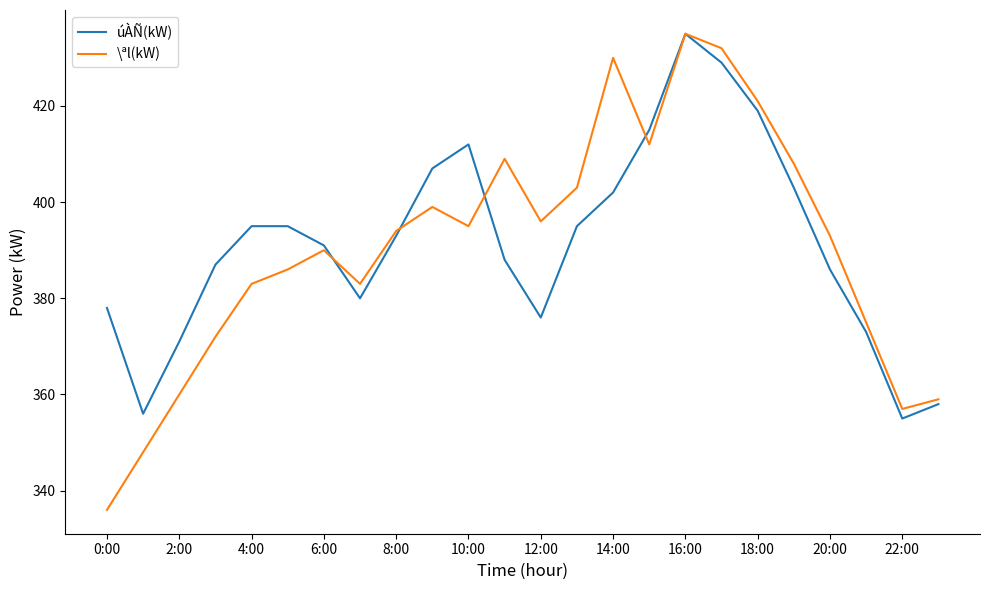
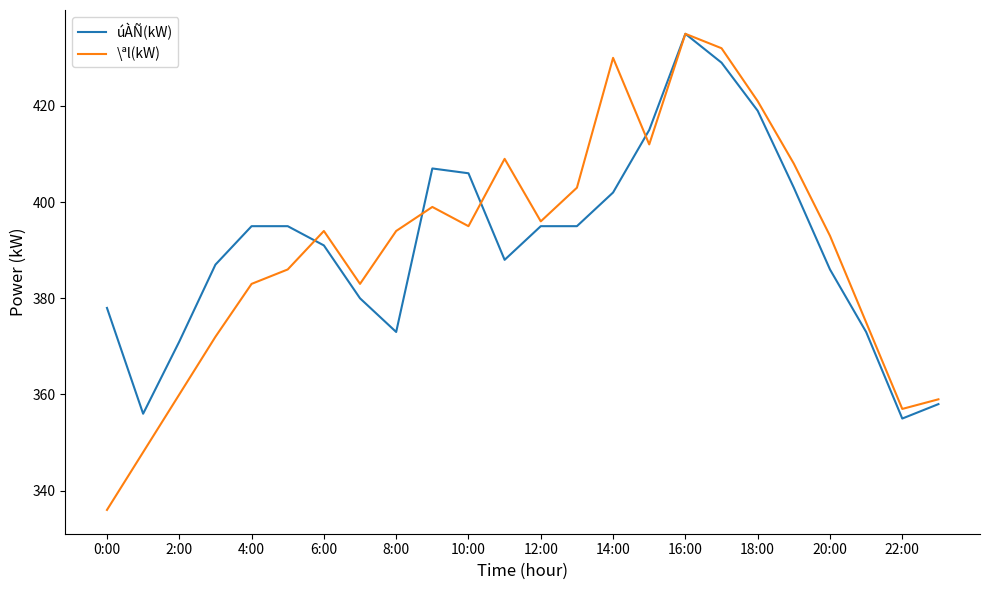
  {
    "úÀÑ(kW)": {
      "0:00": 378,
      "2:00": 371,
      "4:00": 395,
      "6:00": 391,
-     "8:00": 393,
-     "10:00": 412,
-     "12:00": 376,
+     "8:00": 373,
+     "10:00": 406,
+     "12:00": 395,
      "14:00": 402,
      "18:00": 419,
      "20:00": 386,
      "22:00": 355
    },
    "\\ªl(kW)": {
      "0:00": 336,
      "2:00": 360,
      "4:00": 383,
-     "6:00": 390,
+     "6:00": 394,
      "8:00": 394,
      "10:00": 395,
      "12:00": 396,
      "14:00": 430,
      "18:00": 421,
      "20:00": 393,
      "22:00": 357
    }
  }
